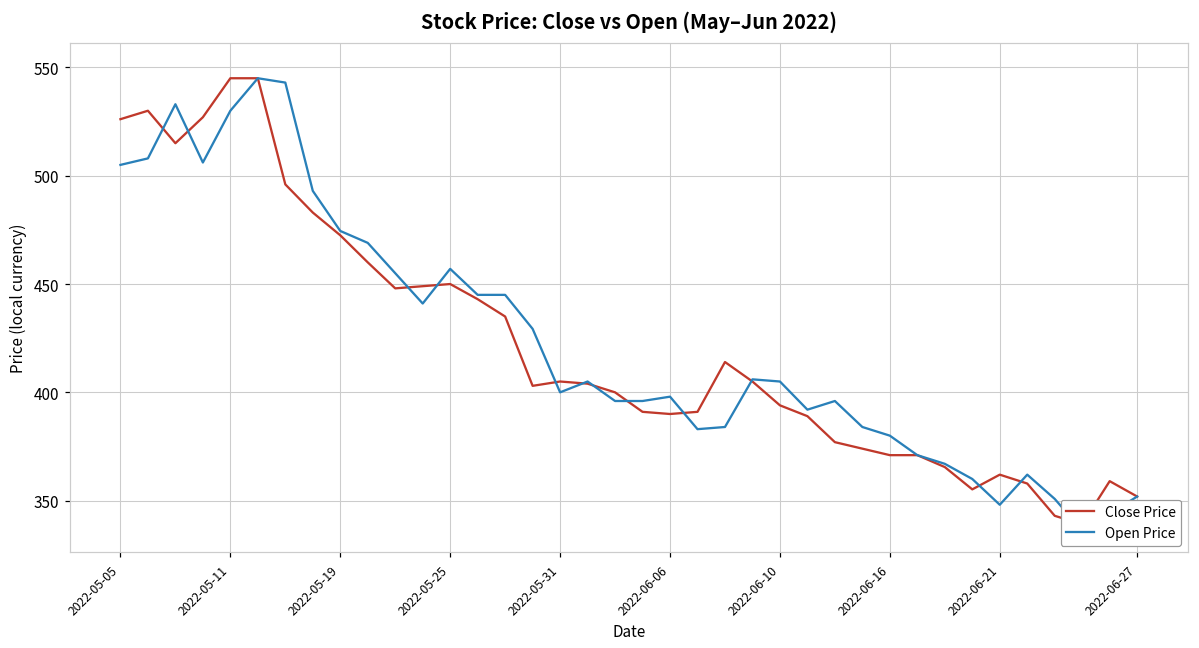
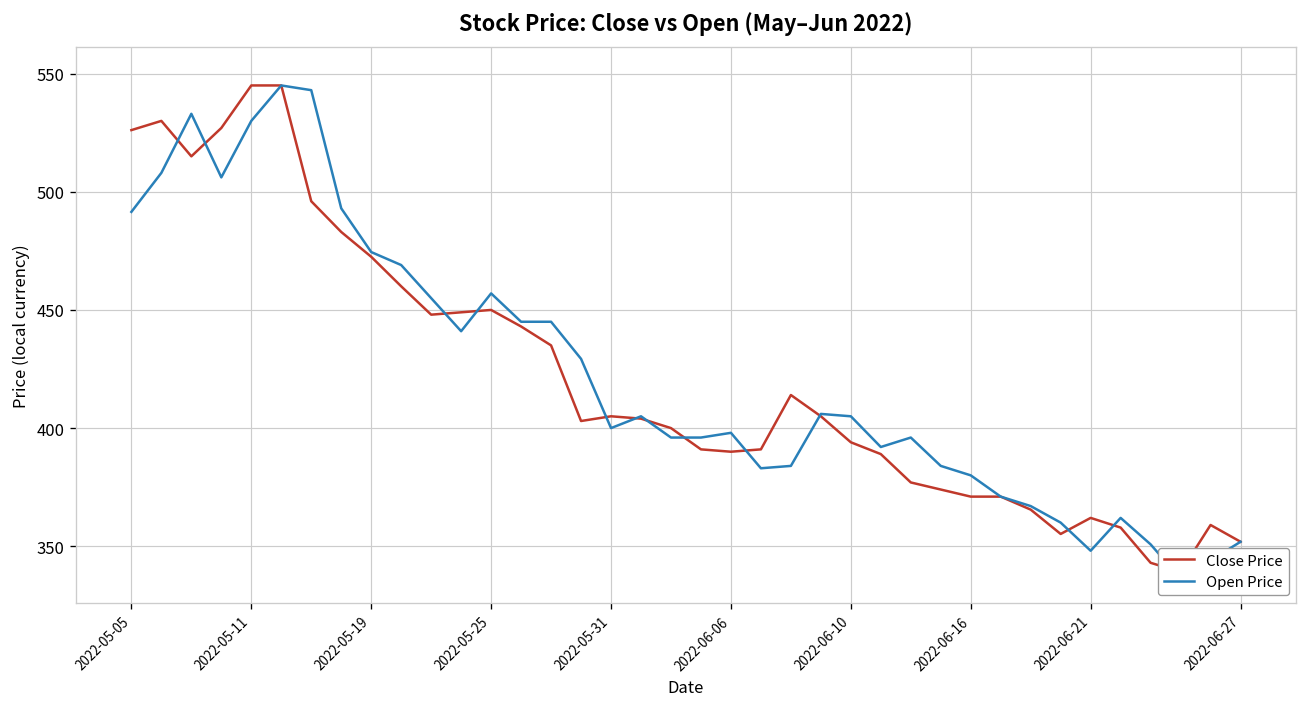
  {
    "Close Price": {
      "2022-05-05": 526
    },
    "Open Price": {
-     "2022-05-05": 505
+     "2022-05-05": 492
    }
  }
